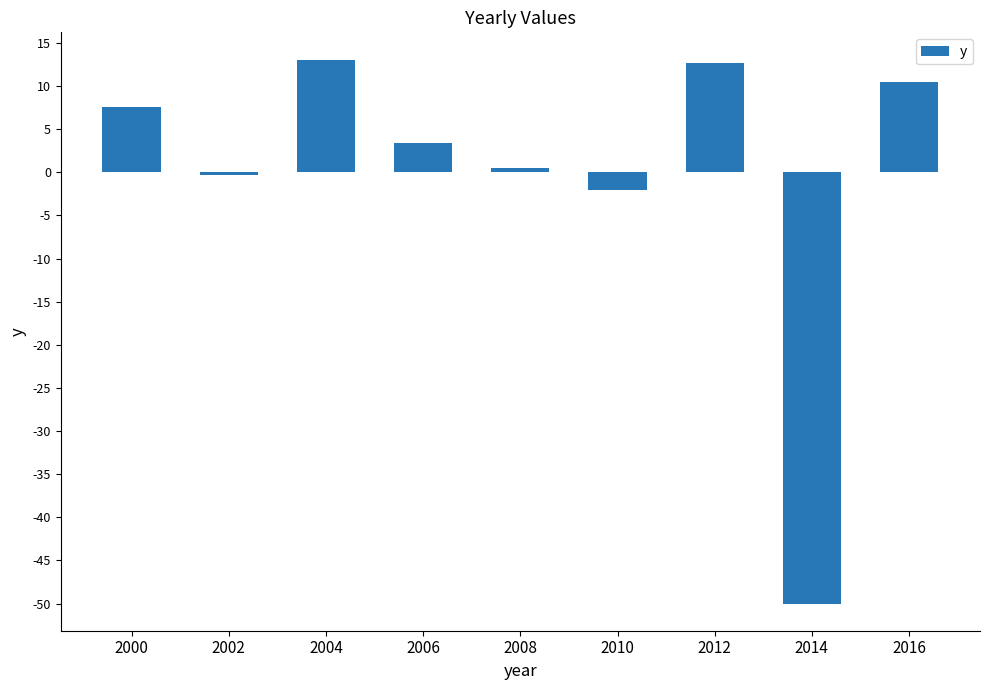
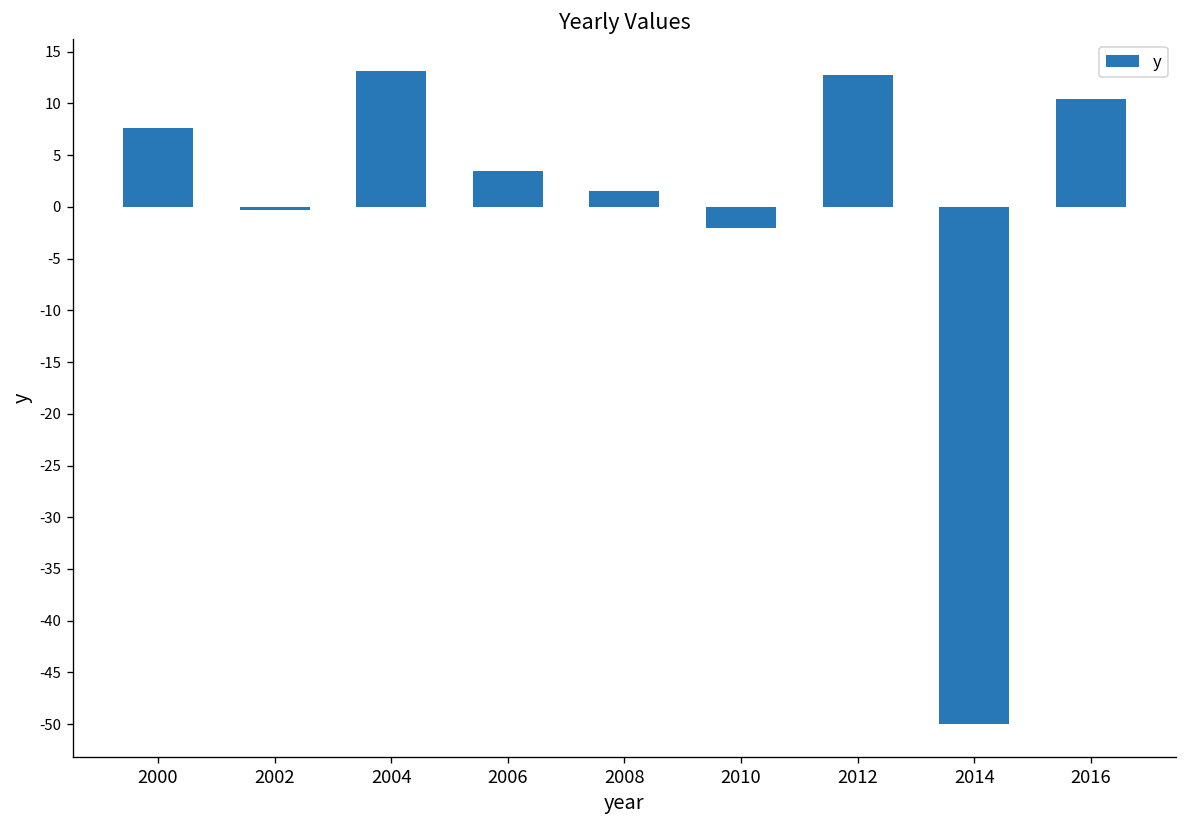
  {
    "2000": 8,
    "2002": 0,
    "2004": 13,
    "2006": 3,
-   "2008": 1,
+   "2008": 2,
    "2010": -2,
    "2012": 13,
    "2014": -50,
    "2016": 10
  }
